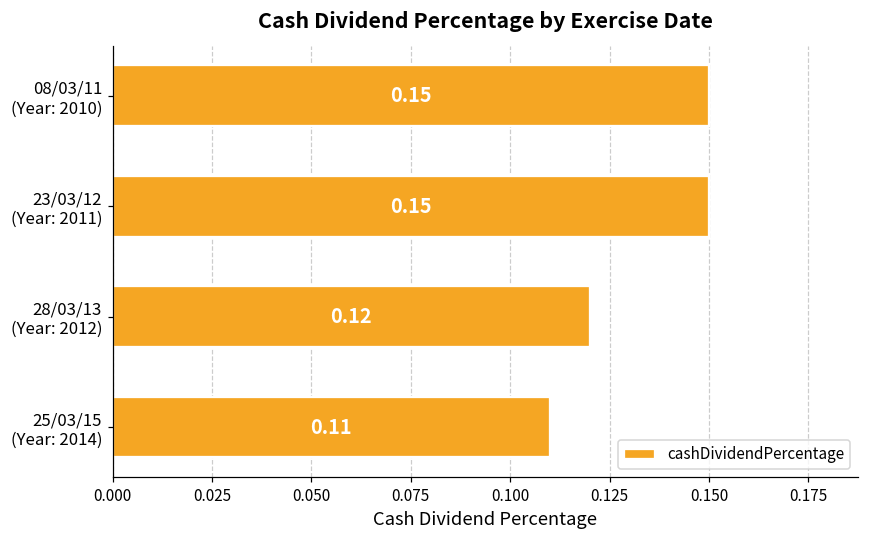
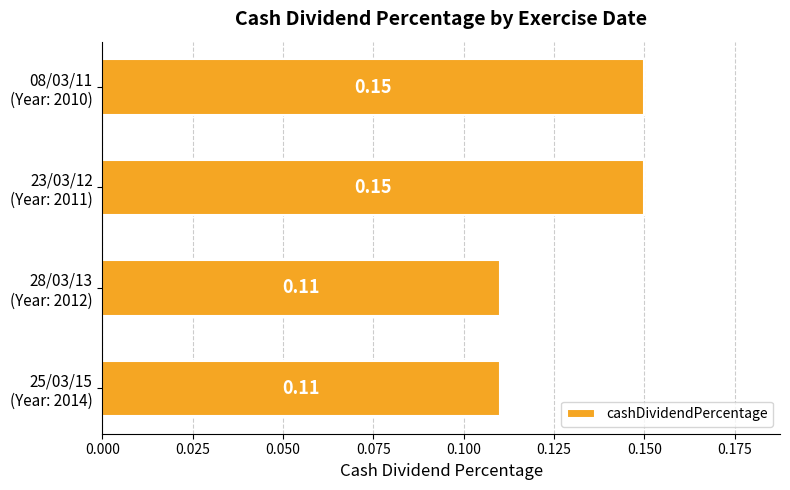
  {
    "08/03/11 (Year: 2010)": 0.15,
    "23/03/12 (Year: 2011)": 0.15,
-   "28/03/13 (Year: 2012)": 0.12,
+   "28/03/13 (Year: 2012)": 0.11,
    "25/03/15 (Year: 2014)": 0.11
  }
